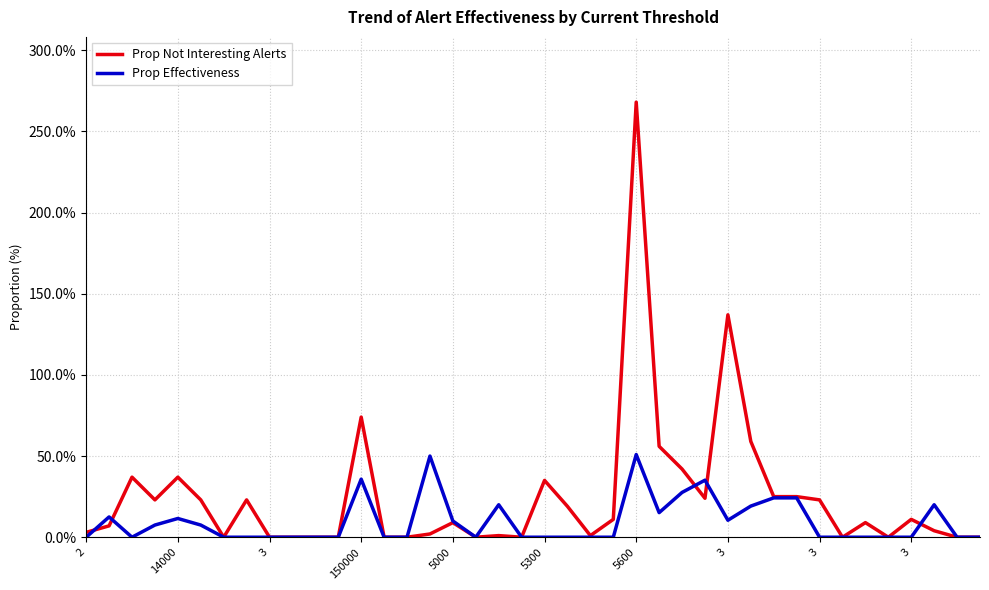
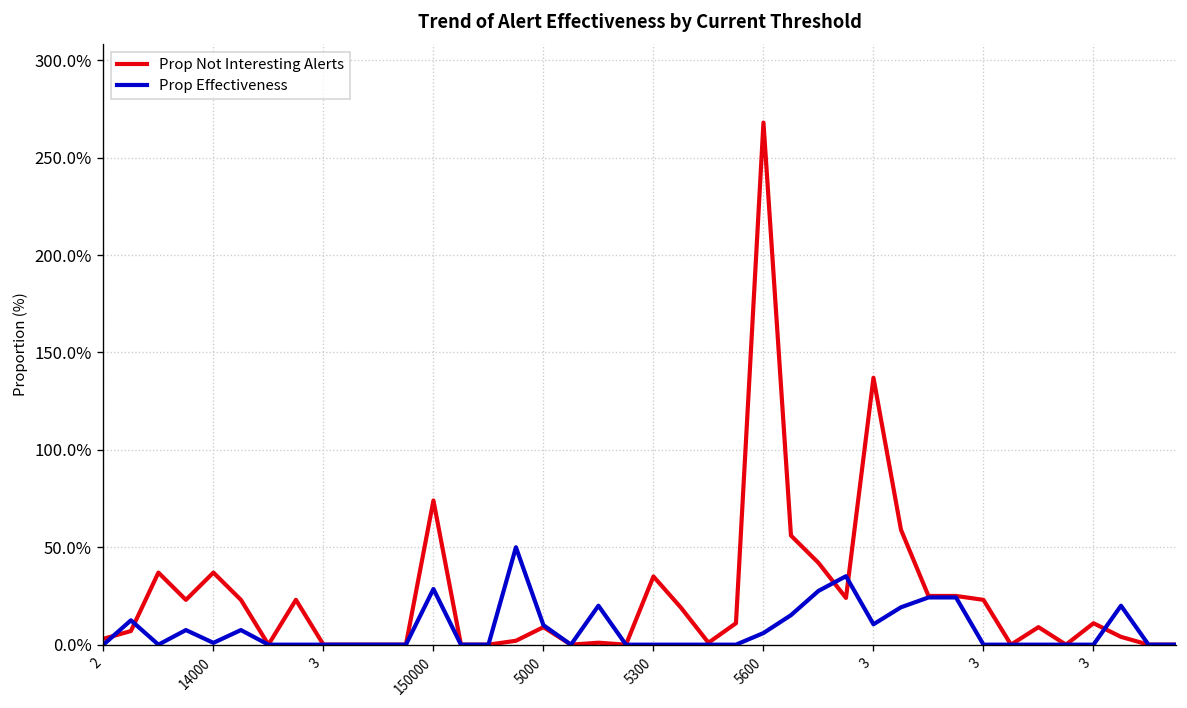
  {
    "Prop Not Interesting Alerts": {
      "14000": "37%",
      "150000": "74%",
      "5300": "35%",
      "5600": "268%"
    },
    "Prop Effectiveness": {
-     "14000": "12%",
-     "150000": "36%",
+     "14000": "1%",
+     "150000": "29%",
      "5300": "0%",
-     "5600": "51%"
+     "5600": "6%"
    }
  }
